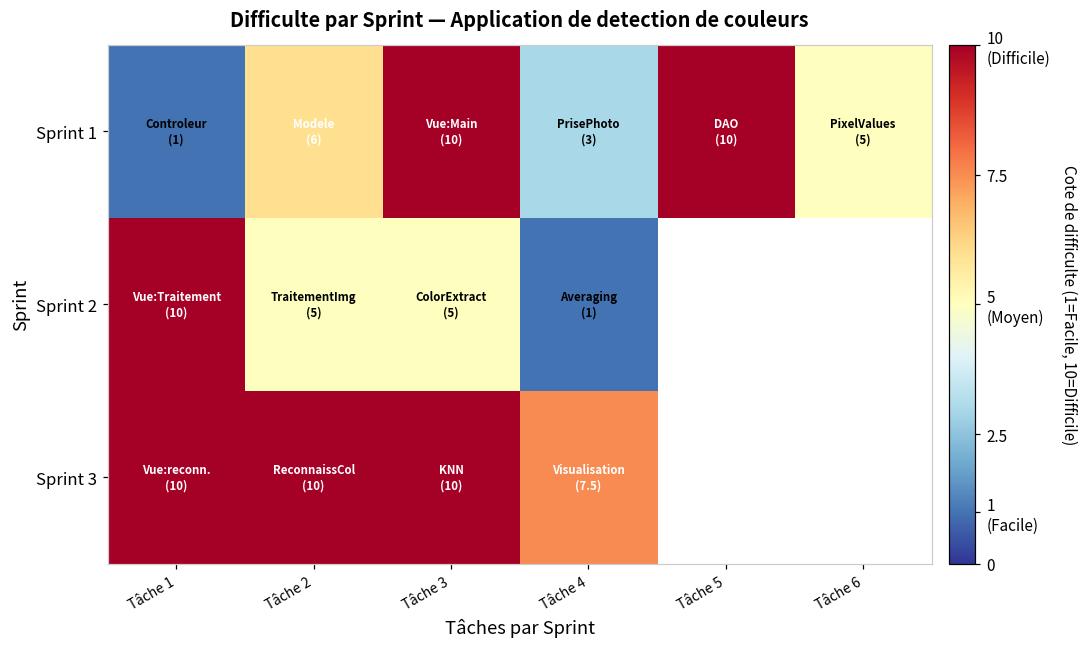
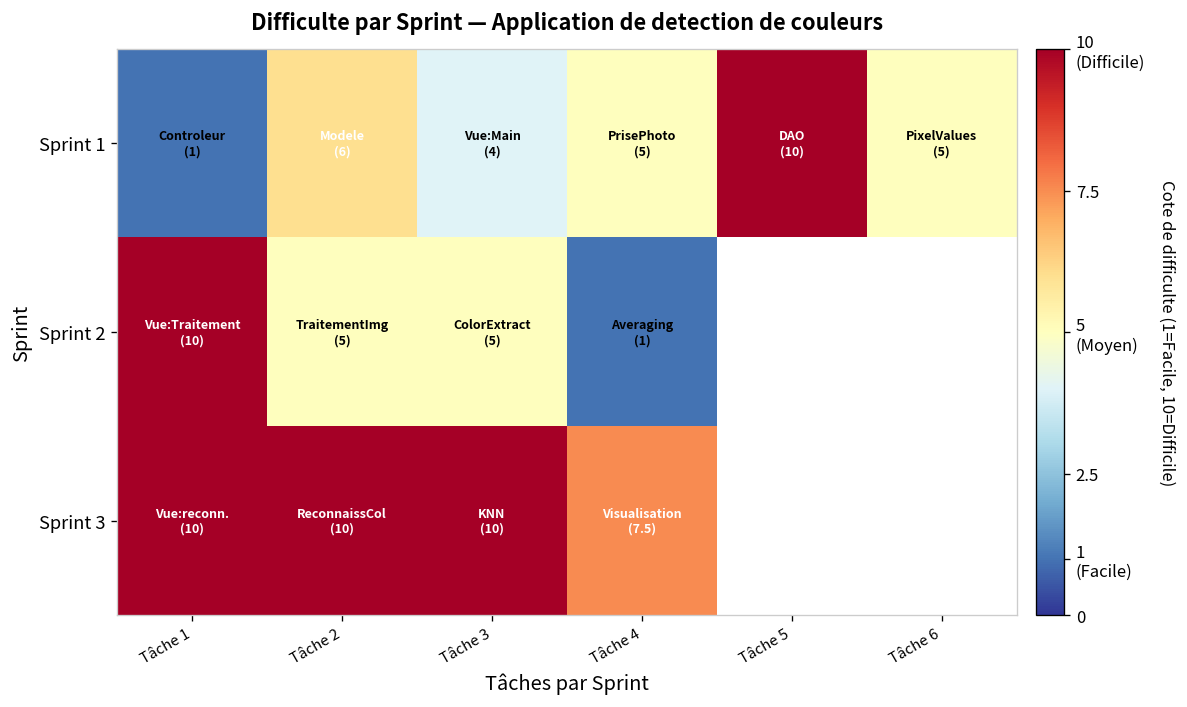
  {
    "Sprint 1": {
      "Tâche 1": "(1)",
      "Tâche 2": "(6)",
-     "Tâche 3": "(10)",
-     "Tâche 4": "(3)",
+     "Tâche 3": "(4)",
+     "Tâche 4": "(5)",
      "Tâche 5": "(10)",
      "Tâche 6": "(5)"
    },
    "Sprint 2": {
      "Tâche 1": "(10)",
      "Tâche 2": "(5)",
      "Tâche 3": "(5)",
      "Tâche 4": "(1)"
    },
    "Sprint 3": {
      "Tâche 1": "(10)",
      "Tâche 2": "(10)",
      "Tâche 3": "(10)",
      "Tâche 4": "(7.5)"
    }
  }
